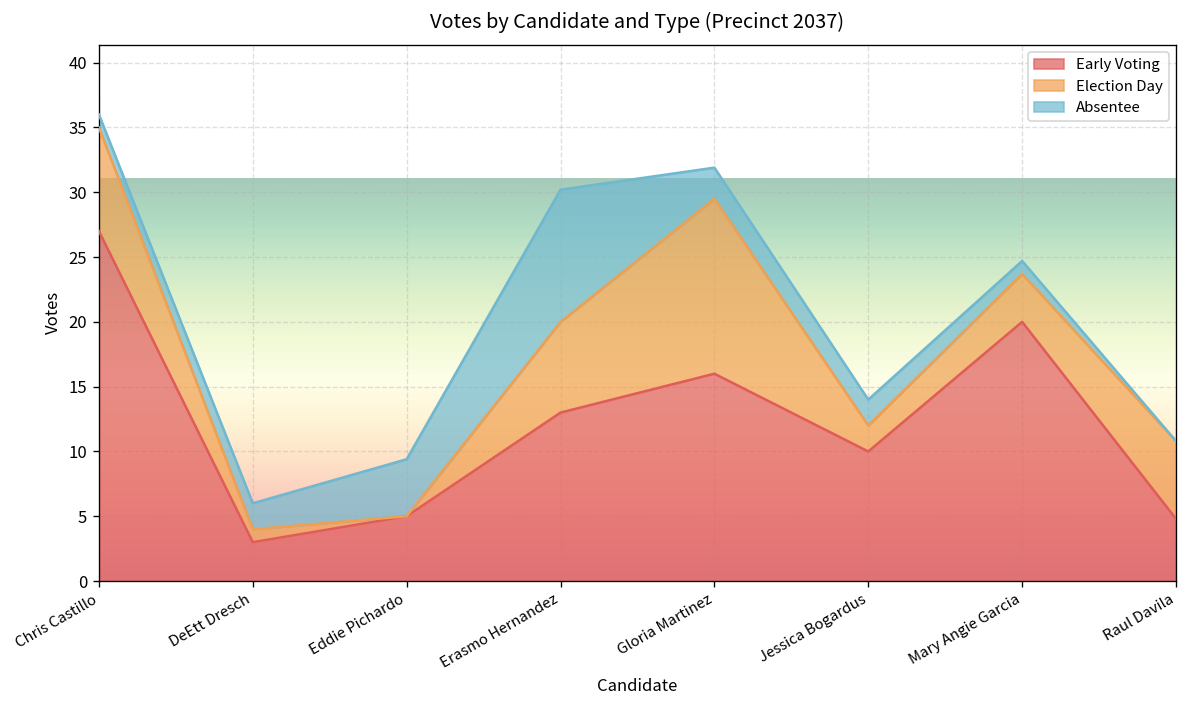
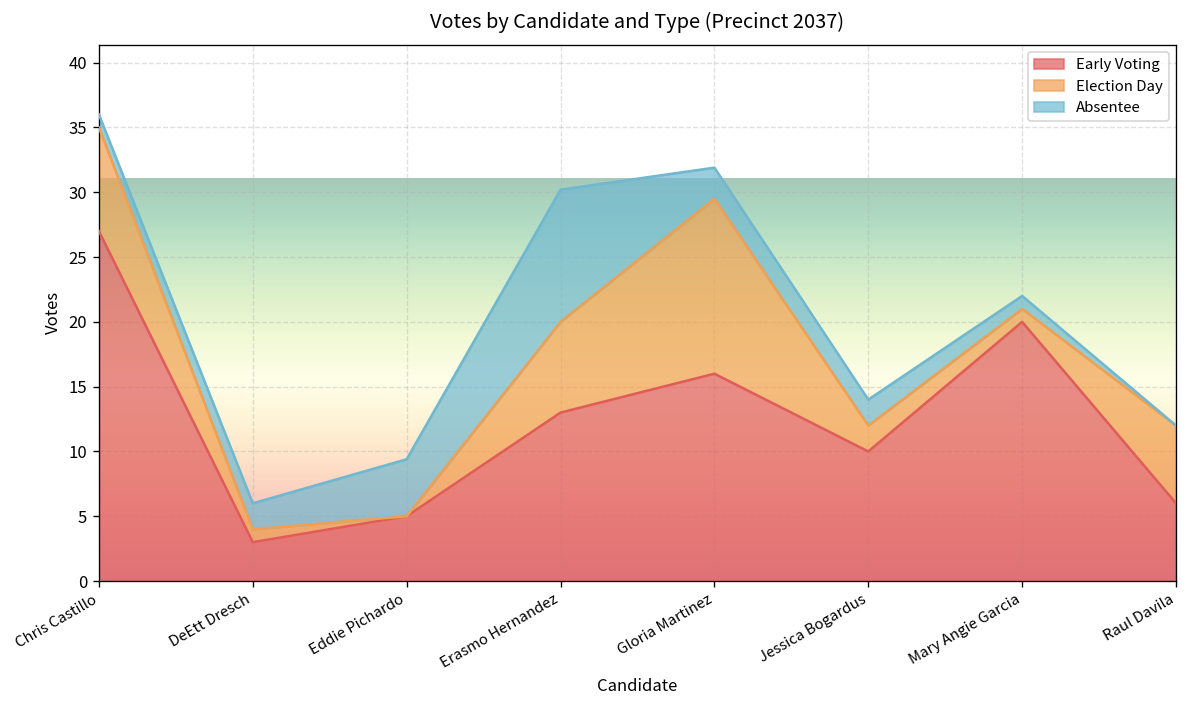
  {
    "Early Voting": {
      "Chris Castillo": 27.0,
      "DeEtt Dresch": 3.0,
      "Erasmo Hernandez": 13.0,
      "Gloria Martinez": 16.0,
      "Jessica Bogardus": 10.0,
      "Mary Angie Garcia": 20.0,
-     "Raul Davila": 4.8
+     "Raul Davila": 6.0
    },
    "Election Day": {
      "Chris Castillo": 8.0,
      "DeEtt Dresch": 1.0,
      "Erasmo Hernandez": 7.0,
      "Gloria Martinez": 13.5,
      "Jessica Bogardus": 2.0,
-     "Mary Angie Garcia": 3.7
+     "Mary Angie Garcia": 1.0
    },
    "Absentee": {
      "Chris Castillo": 1.0,
      "DeEtt Dresch": 2.0,
      "Eddie Pichardo": 4.4,
      "Erasmo Hernandez": 10.2,
      "Gloria Martinez": 2.4,
      "Jessica Bogardus": 2.0,
      "Mary Angie Garcia": 1.0
    }
  }
